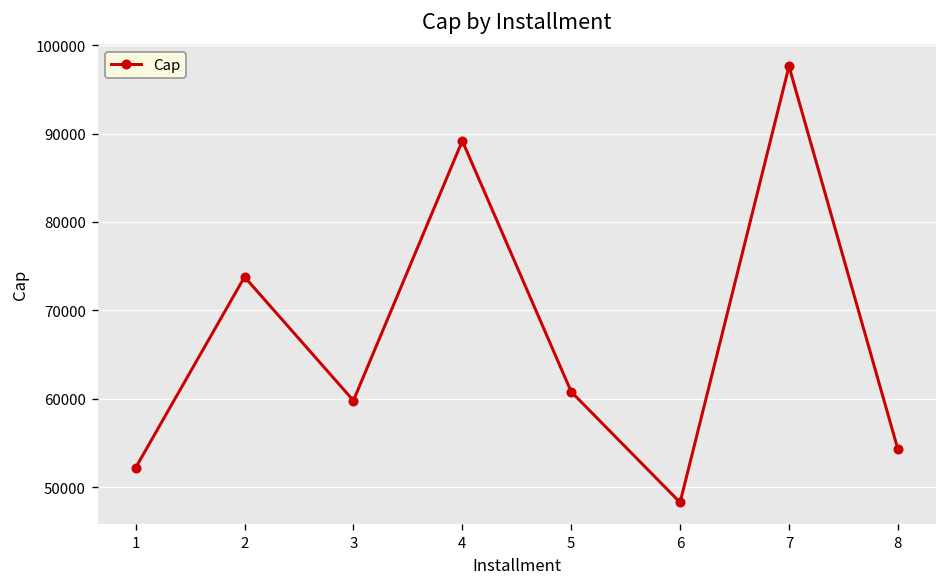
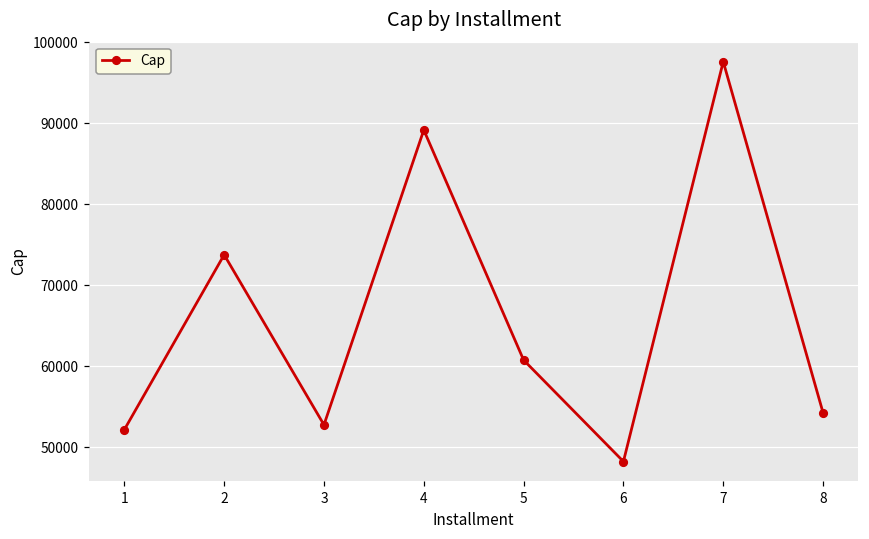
  {
    "1": 52000,
    "2": 74000,
-   "3": 60000,
+   "3": 53000,
    "4": 89000,
    "5": 61000,
    "6": 48000,
    "7": 98000,
    "8": 54000
  }
